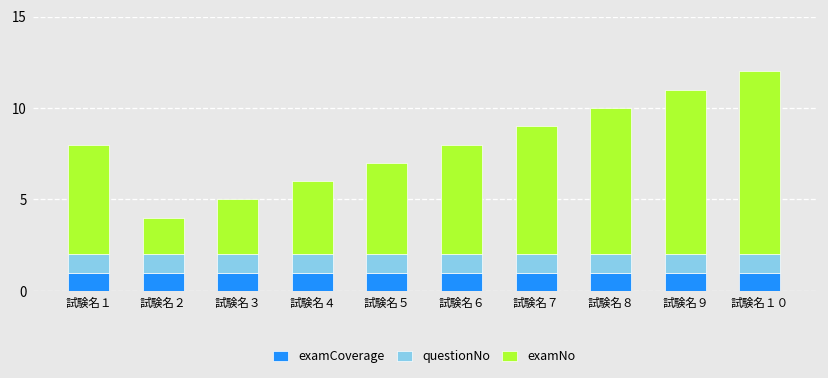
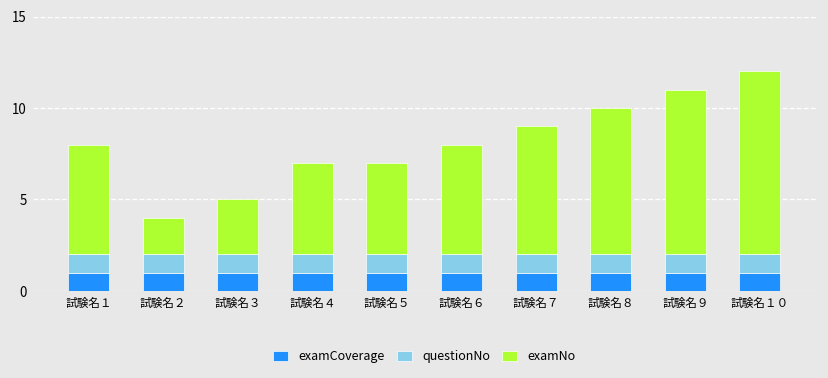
  {
    "examCoverage": {
      "試験名１": 1,
      "試験名２": 1,
      "試験名３": 1,
      "試験名４": 1,
      "試験名５": 1,
      "試験名６": 1,
      "試験名７": 1,
      "試験名８": 1,
      "試験名９": 1,
      "試験名１０": 1
    },
    "examNo": {
      "試験名１": 6,
      "試験名２": 2,
      "試験名３": 3,
-     "試験名４": 4,
+     "試験名４": 5,
      "試験名５": 5,
      "試験名６": 6,
      "試験名７": 7,
      "試験名８": 8,
      "試験名９": 9,
      "試験名１０": 10
    }
  }
